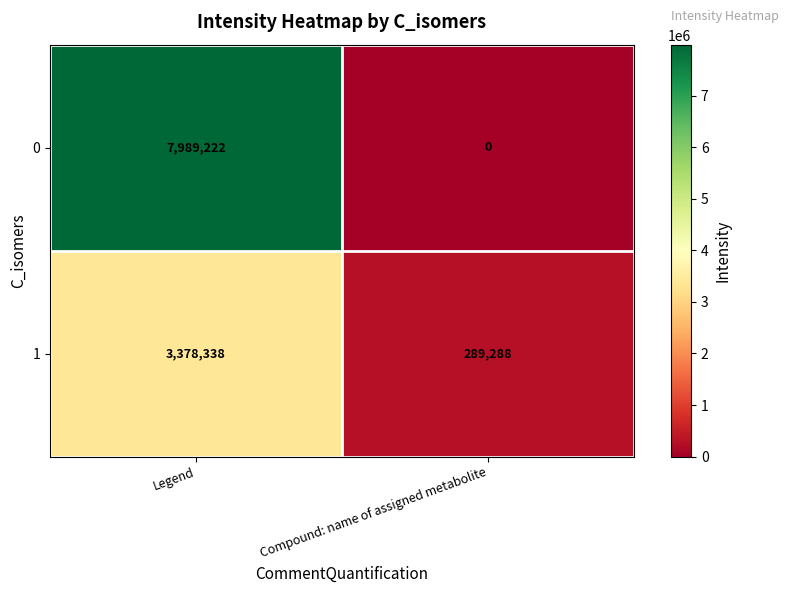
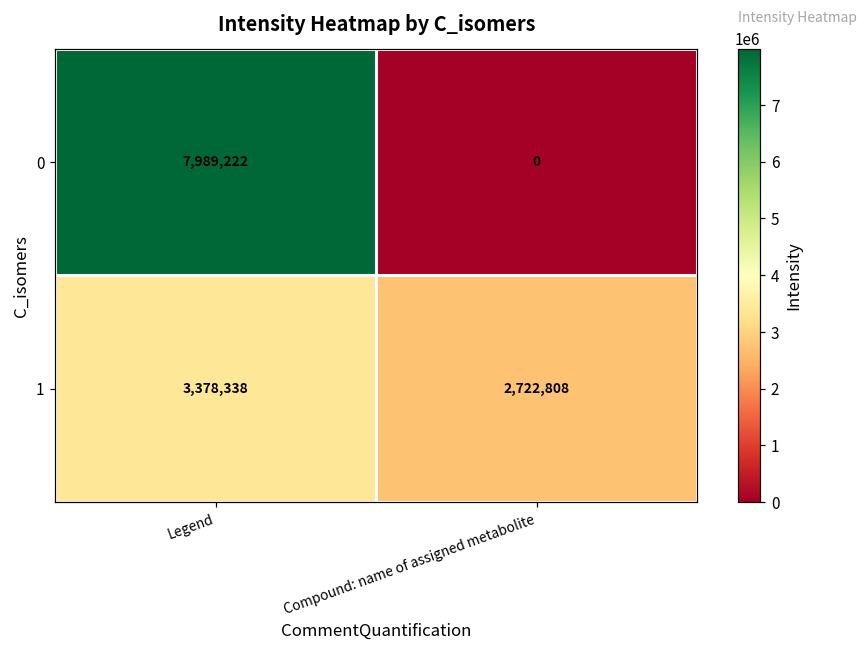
  {
    "0": {
      "Legend": "7,989,222",
      "Compound: name of assigned metabolite": "0"
    },
    "1": {
      "Legend": "3,378,338",
-     "Compound: name of assigned metabolite": "289,288"
+     "Compound: name of assigned metabolite": "2,722,808"
    }
  }
